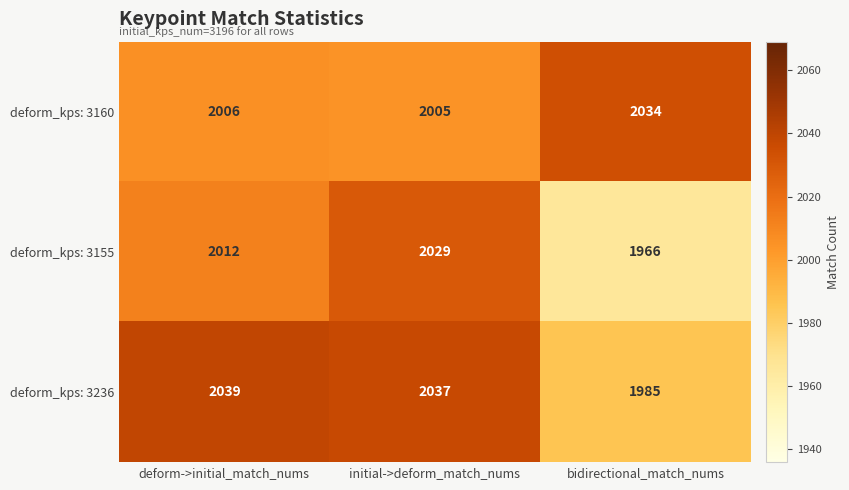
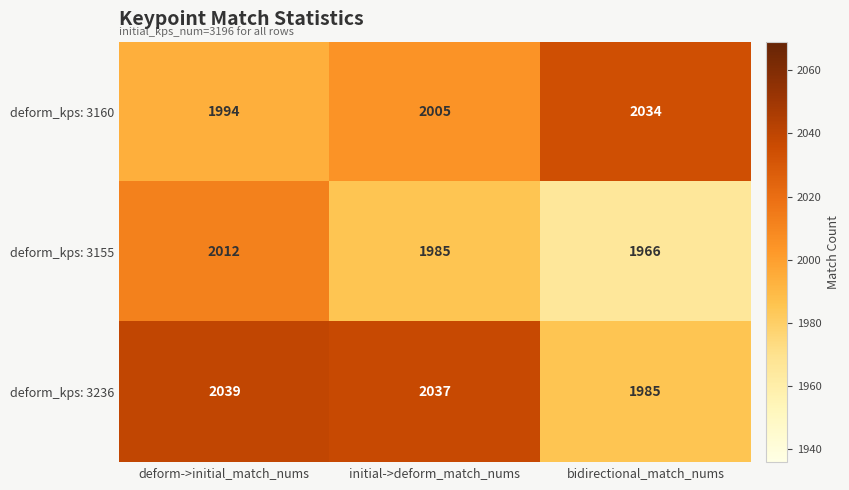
  {
    "deform_kps: 3160": {
-     "deform->initial_match_nums": 2006,
+     "deform->initial_match_nums": 1994,
      "initial->deform_match_nums": 2005,
      "bidirectional_match_nums": 2034
    },
    "deform_kps: 3155": {
      "deform->initial_match_nums": 2012,
-     "initial->deform_match_nums": 2029,
+     "initial->deform_match_nums": 1985,
      "bidirectional_match_nums": 1966
    },
    "deform_kps: 3236": {
      "deform->initial_match_nums": 2039,
      "initial->deform_match_nums": 2037,
      "bidirectional_match_nums": 1985
    }
  }
